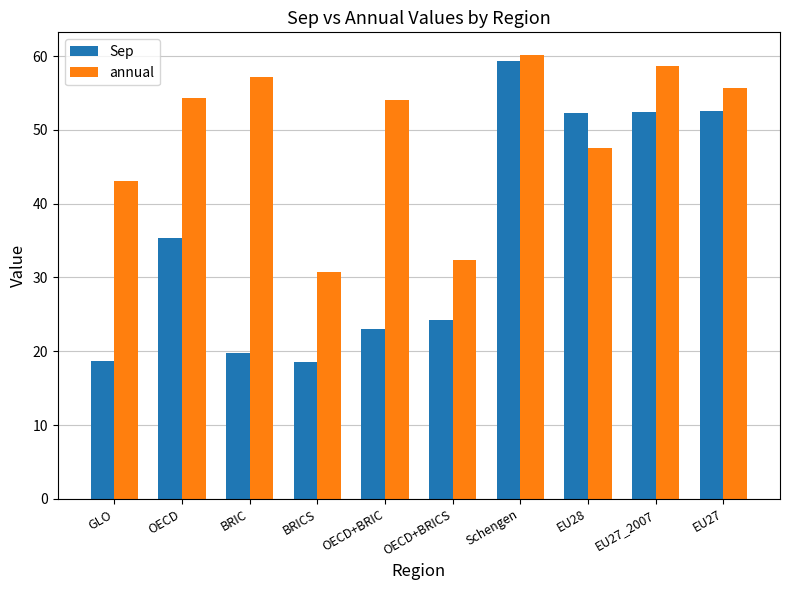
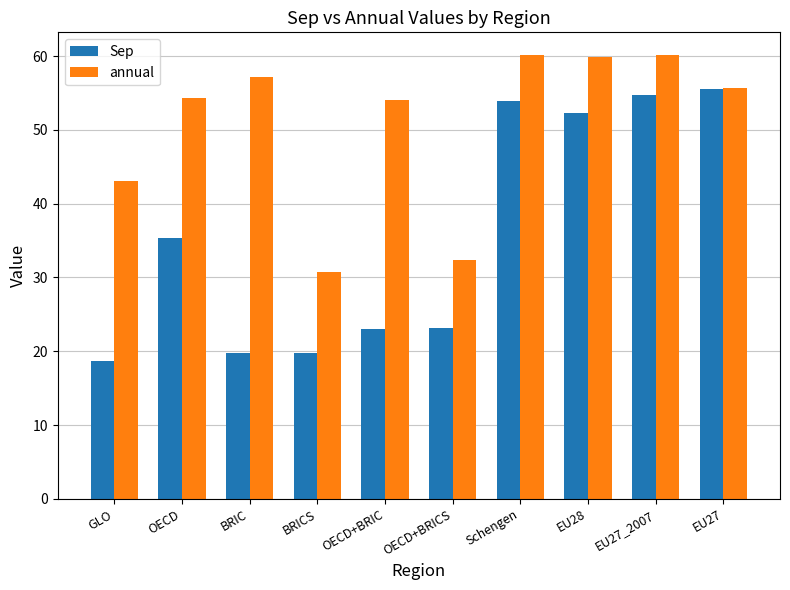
  {
    "Sep": {
      "GLO": 19,
      "OECD": 35,
      "BRIC": 20,
-     "BRICS": 19,
+     "BRICS": 20,
      "OECD+BRIC": 23,
-     "OECD+BRICS": 24,
-     "Schengen": 59,
+     "OECD+BRICS": 23,
+     "Schengen": 54,
      "EU28": 52,
-     "EU27_2007": 52,
-     "EU27": 53
+     "EU27_2007": 55,
+     "EU27": 56
    },
    "annual": {
      "GLO": 43,
      "OECD": 54,
      "BRIC": 57,
      "BRICS": 31,
      "OECD+BRIC": 54,
      "OECD+BRICS": 32,
      "Schengen": 60,
-     "EU28": 48,
-     "EU27_2007": 59,
+     "EU28": 60,
+     "EU27_2007": 60,
      "EU27": 56
    }
  }
